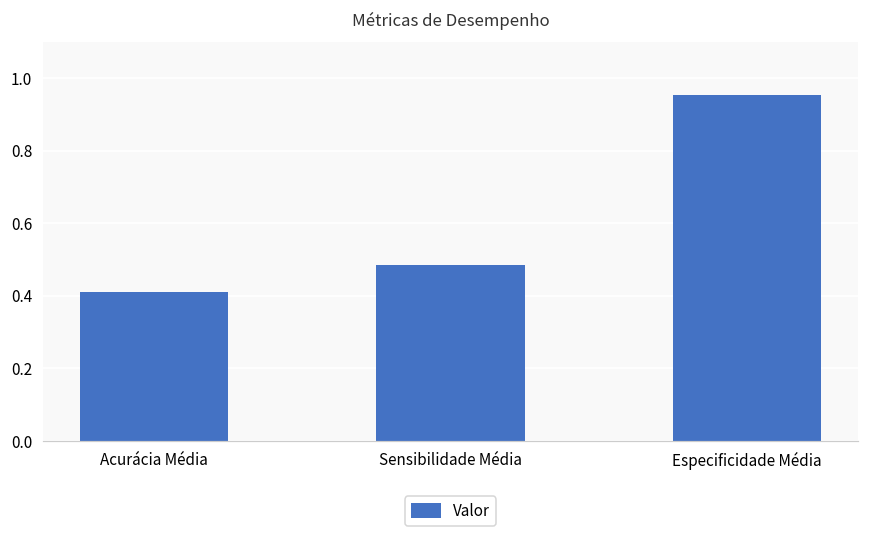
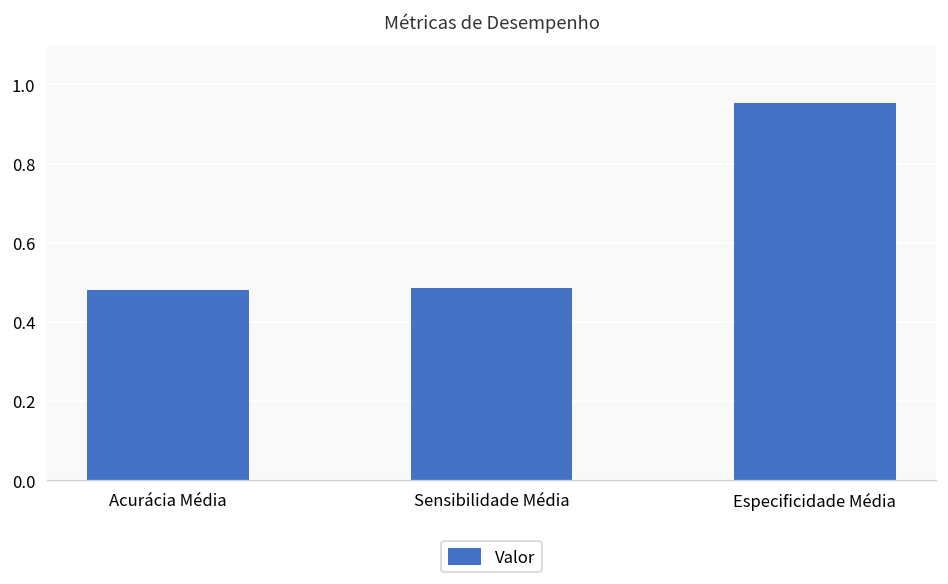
  {
-   "Acurácia Média": 0.41,
+   "Acurácia Média": 0.48,
    "Sensibilidade Média": 0.49,
    "Especificidade Média": 0.95
  }
